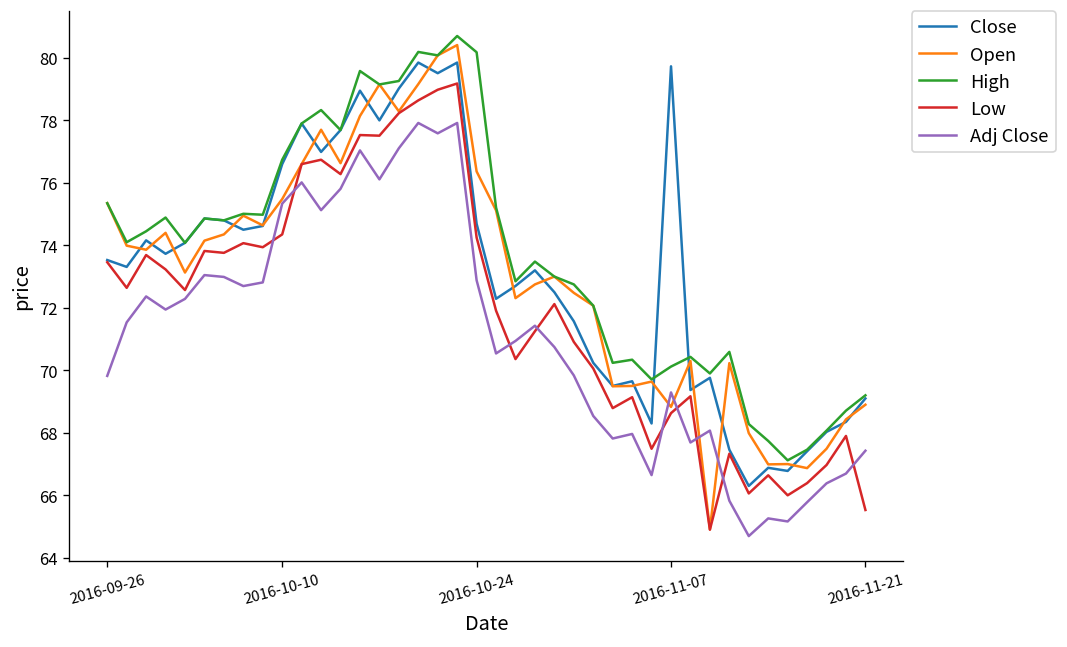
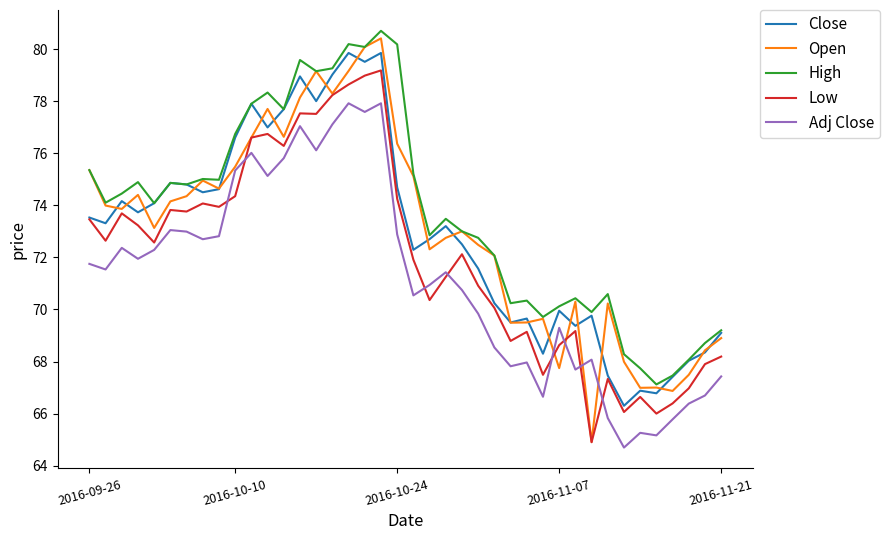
  {
    "Close": {
      "2016-10-10": 76.6,
      "2016-10-24": 74.7,
-     "2016-11-07": 79.7,
+     "2016-11-07": 69.9,
      "2016-11-21": 69.1
    },
    "Open": {
      "2016-10-10": 75.5,
      "2016-10-24": 76.4,
-     "2016-11-07": 68.8,
+     "2016-11-07": 67.7,
      "2016-11-21": 68.9
    },
    "High": {
      "2016-10-10": 76.7,
      "2016-10-24": 80.2,
      "2016-11-07": 70.1,
      "2016-11-21": 69.2
    },
    "Low": {
      "2016-10-10": 74.3,
      "2016-10-24": 74.3,
      "2016-11-07": 68.6,
-     "2016-11-21": 65.5
+     "2016-11-21": 68.2
    },
    "Adj Close": {
-     "2016-09-26": 69.8,
+     "2016-09-26": 71.8,
      "2016-10-10": 75.3,
      "2016-10-24": 72.9,
      "2016-11-07": 69.3,
      "2016-11-21": 67.4
    }
  }
